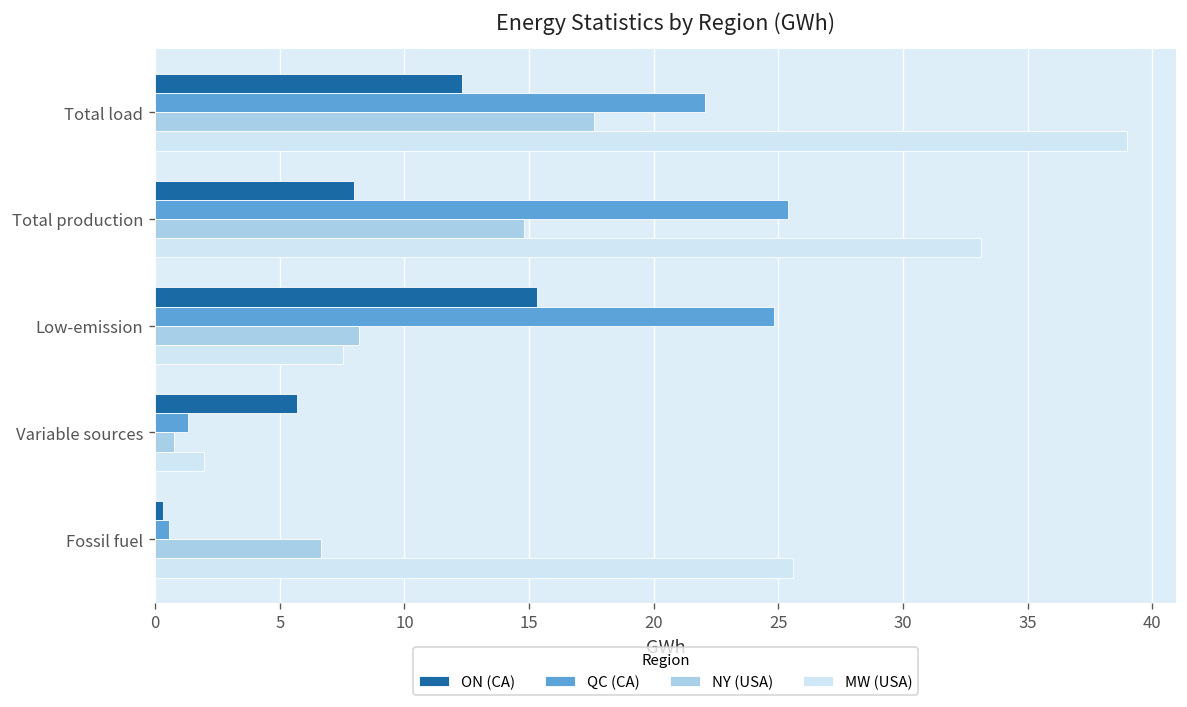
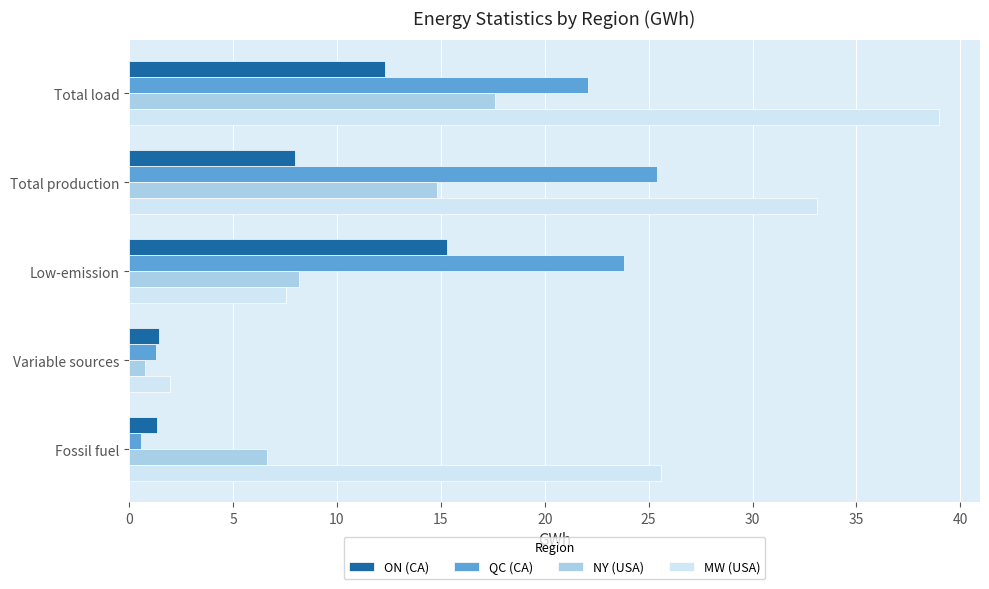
  {
    "ON (CA)": {
      "Total load": 12.3,
      "Total production": 8.0,
      "Low-emission": 15.3,
-     "Variable sources": 5.7,
-     "Fossil fuel": 0.3
+     "Variable sources": 1.4,
+     "Fossil fuel": 1.3
    },
    "QC (CA)": {
      "Total load": 22.1,
      "Total production": 25.4,
-     "Low-emission": 24.8,
+     "Low-emission": 23.8,
      "Variable sources": 1.3,
      "Fossil fuel": 0.6
    }
  }
